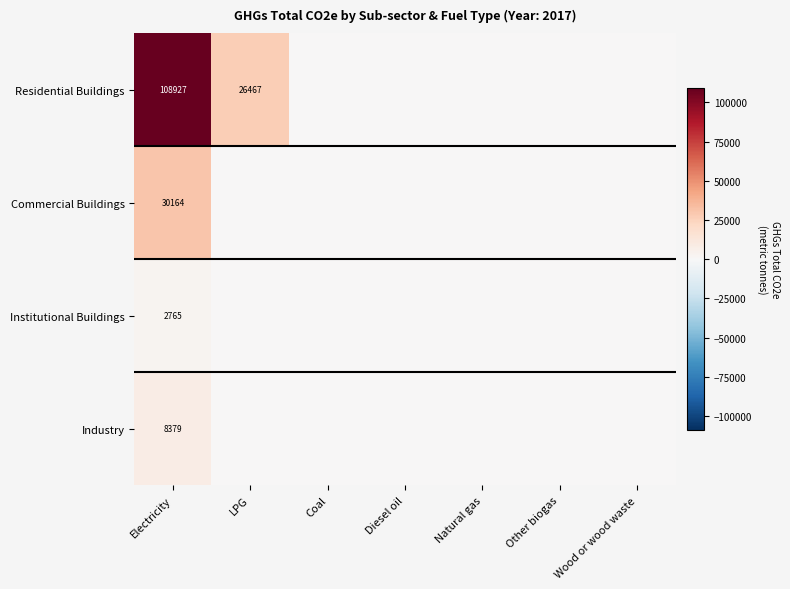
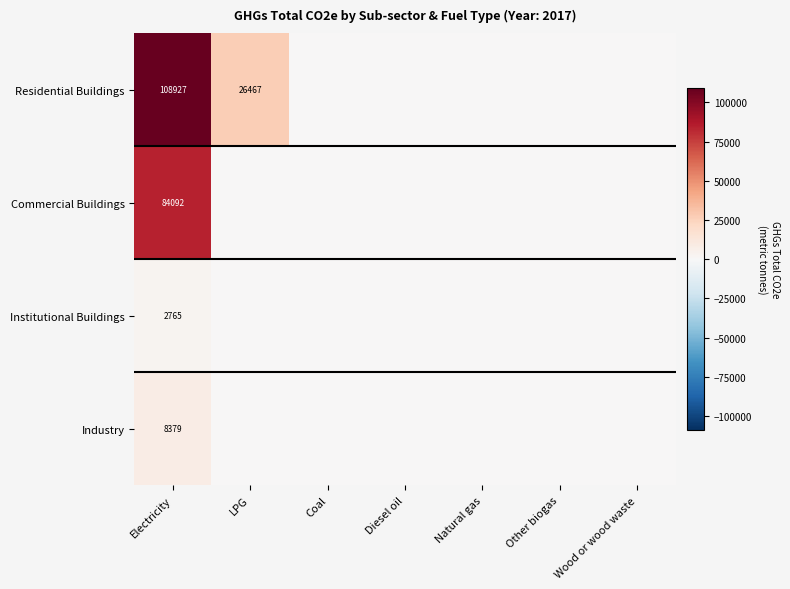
  {
    "Residential Buildings": {
      "Electricity": 108927,
      "LPG": 26467
    },
    "Commercial Buildings": {
-     "Electricity": 30164
+     "Electricity": 84092
    },
    "Institutional Buildings": {
      "Electricity": 2765
    },
    "Industry": {
      "Electricity": 8379
    }
  }
